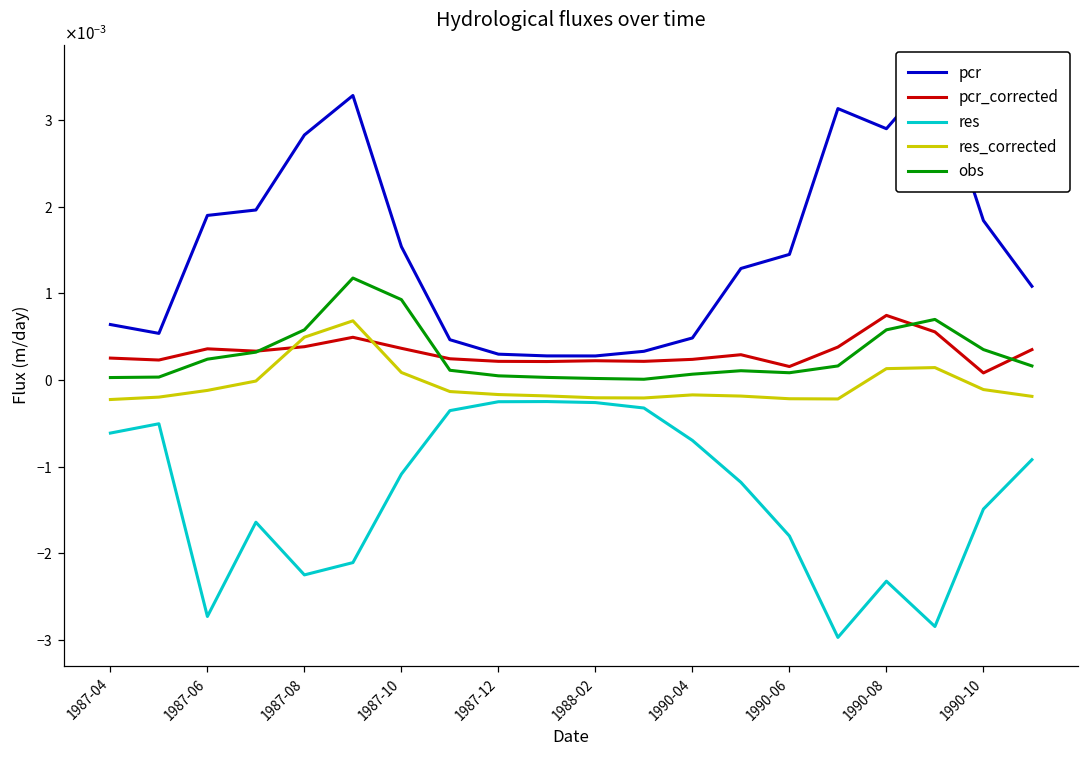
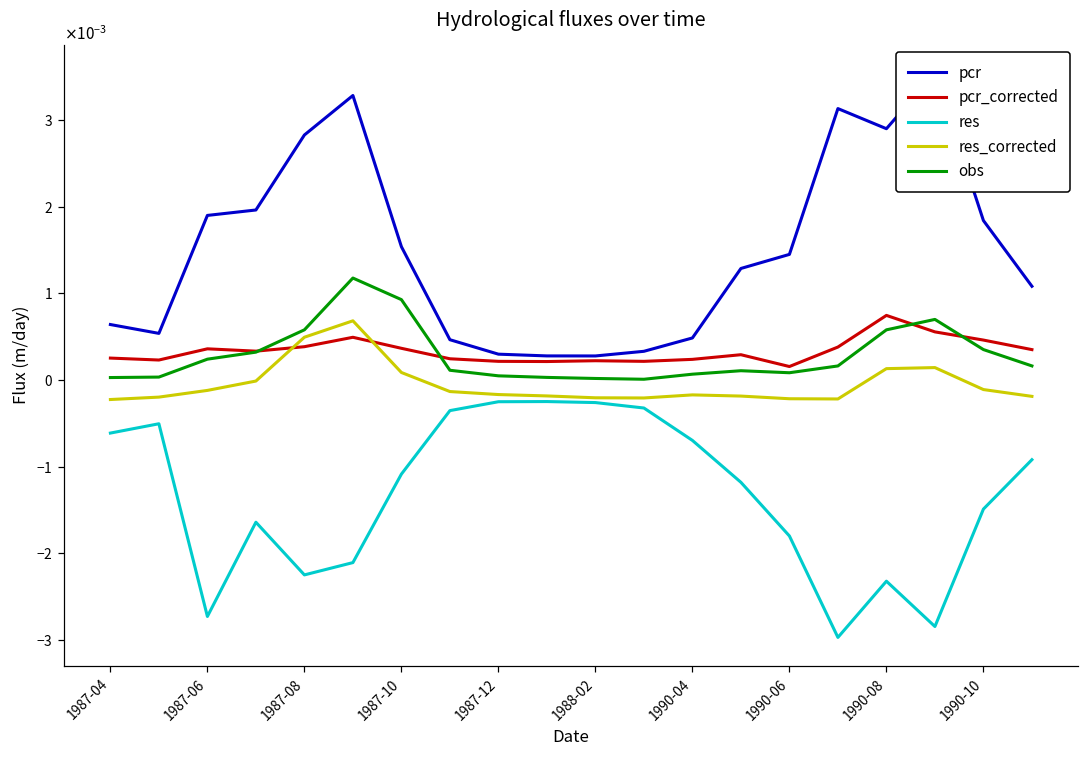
  {
    "pcr": {
      "1987-04": 0.0006,
      "1987-06": 0.0019,
      "1987-08": 0.0028,
      "1987-10": 0.0015,
      "1987-12": 0.0003,
      "1988-02": 0.0003,
      "1990-04": 0.0005,
      "1990-06": 0.0015,
      "1990-08": 0.0029,
      "1990-10": 0.0018
    },
    "pcr_corrected": {
      "1987-04": 0.0003,
      "1987-06": 0.0004,
      "1987-08": 0.0004,
      "1987-10": 0.0004,
      "1987-12": 0.0002,
      "1988-02": 0.0002,
      "1990-04": 0.0002,
      "1990-06": 0.0002,
      "1990-08": 0.0007,
-     "1990-10": 0.0001
+     "1990-10": 0.0005
    },
    "res": {
      "1987-04": -0.0006,
      "1987-06": -0.0027,
      "1987-08": -0.0022,
      "1987-10": -0.0011,
      "1987-12": -0.0003,
      "1988-02": -0.0003,
      "1990-04": -0.0007,
      "1990-06": -0.0018,
      "1990-08": -0.0023,
      "1990-10": -0.0015
    },
    "res_corrected": {
      "1987-04": -0.0002,
      "1987-06": -0.0001,
      "1987-08": 0.0005,
      "1987-10": 0.0001,
      "1987-12": -0.0002,
      "1988-02": -0.0002,
      "1990-04": -0.0002,
      "1990-06": -0.0002,
      "1990-08": 0.0001,
      "1990-10": -0.0001
    },
    "obs": {
      "1987-04": 0.0000,
      "1987-06": 0.0002,
      "1987-08": 0.0006,
      "1987-10": 0.0009,
      "1987-12": 0.0000,
      "1988-02": 0.0000,
      "1990-04": 0.0001,
      "1990-06": 0.0001,
      "1990-08": 0.0006,
      "1990-10": 0.0004
    }
  }
